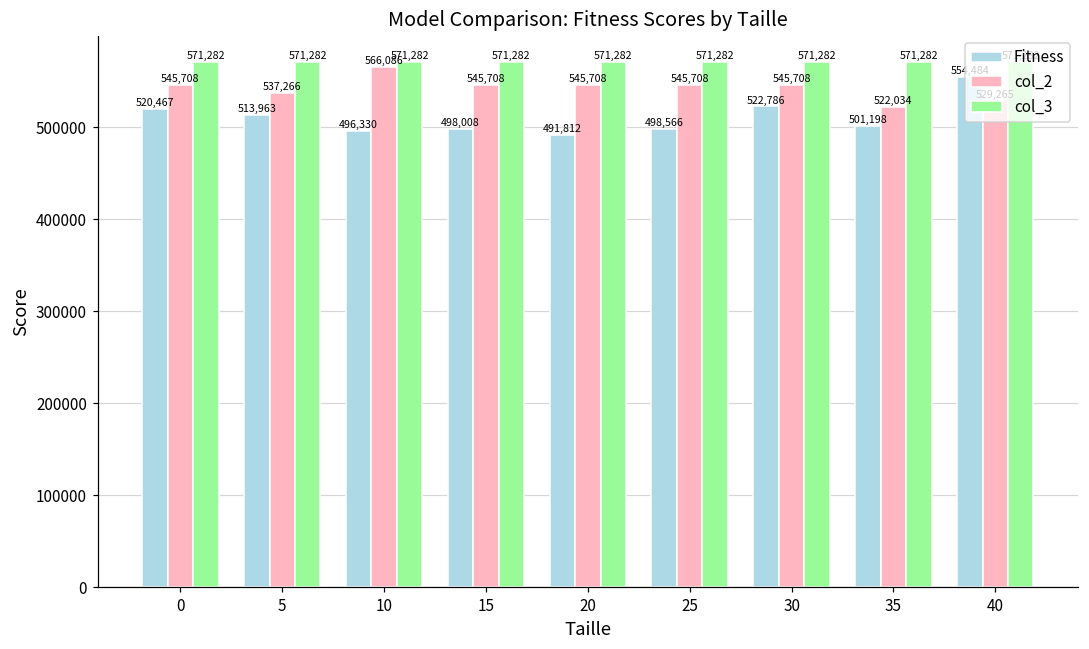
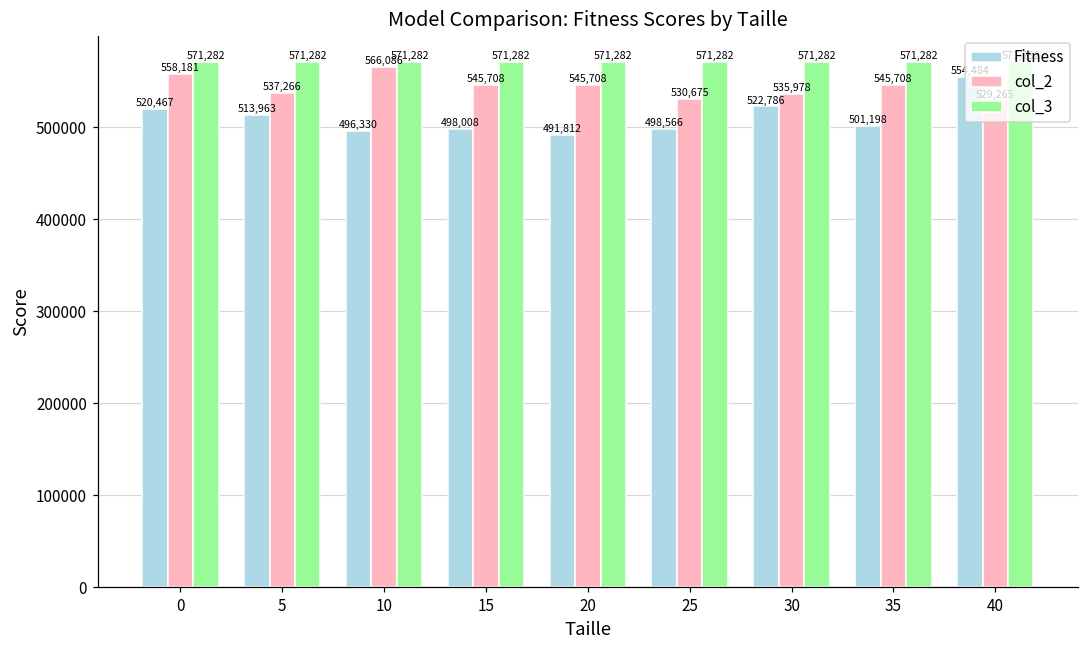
  {
    "Fitness": {
      "0": "520,467",
      "5": "513,963",
      "10": "496,330",
      "15": "498,008",
      "20": "491,812",
      "25": "498,566",
      "30": "522,786",
      "35": "501,198"
    },
    "col_2": {
-     "0": "545,708",
+     "0": "558,181",
      "5": "537,266",
      "15": "545,708",
      "20": "545,708",
-     "25": "545,708",
-     "30": "545,708",
-     "35": "522,034"
+     "25": "530,675",
+     "30": "535,978",
+     "35": "545,708"
    },
    "col_3": {
      "0": "571,282",
      "5": "571,282",
      "15": "571,282",
      "20": "571,282",
      "25": "571,282",
      "30": "571,282",
      "35": "571,282"
    }
  }
